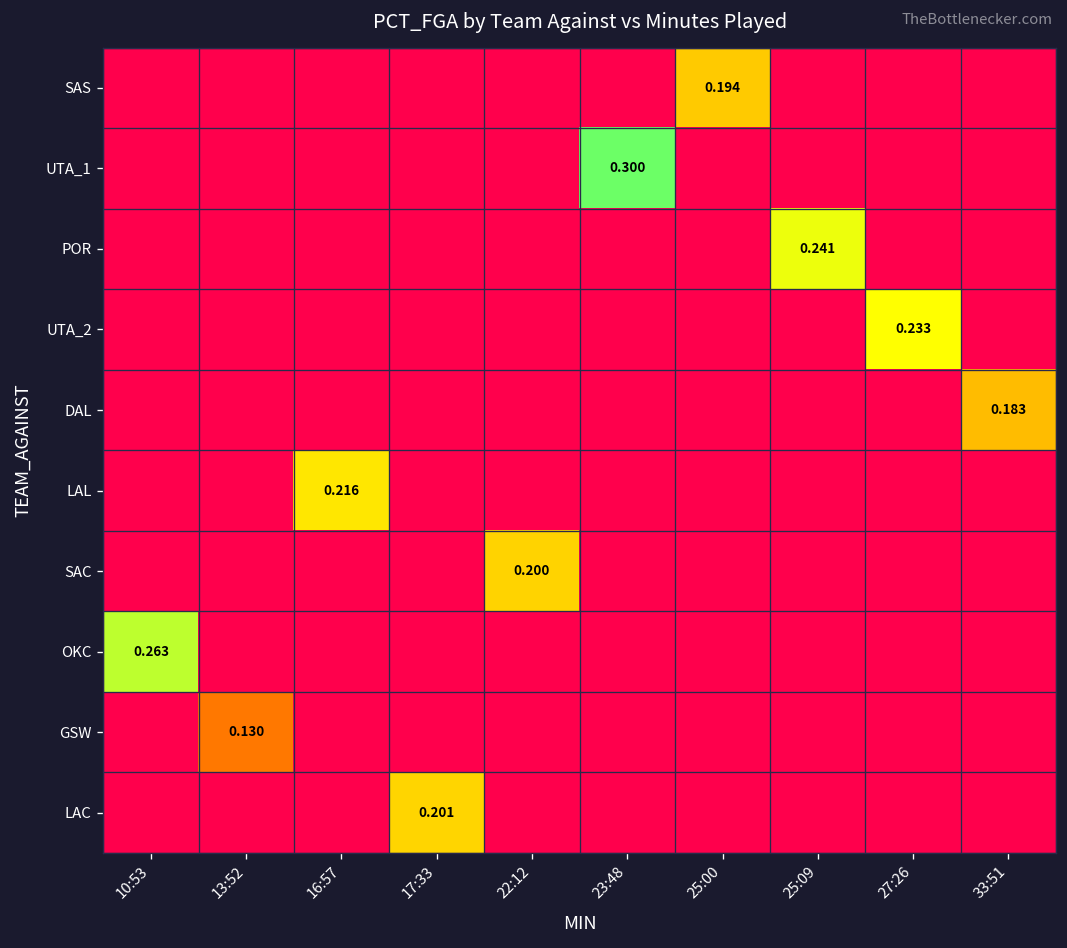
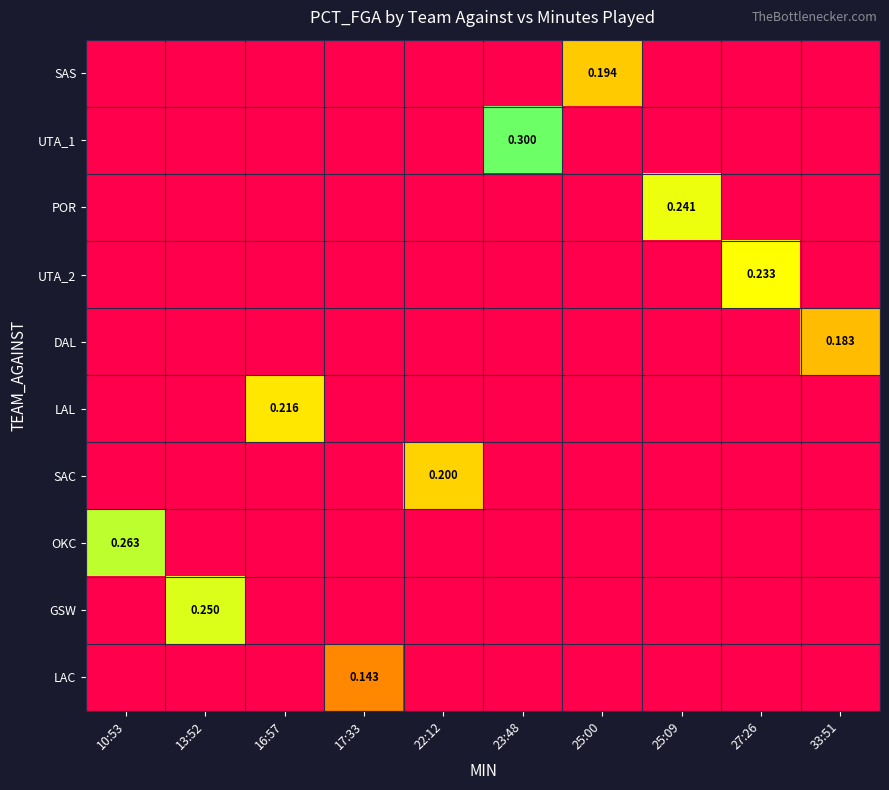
  {
    "SAS": {
      "25:00": 0.194
    },
    "UTA_1": {
      "23:48": 0.300
    },
    "POR": {
      "25:09": 0.241
    },
    "UTA_2": {
      "27:26": 0.233
    },
    "DAL": {
      "33:51": 0.183
    },
    "LAL": {
      "16:57": 0.216
    },
    "SAC": {
      "22:12": 0.200
    },
    "OKC": {
      "10:53": 0.263
    },
    "GSW": {
-     "13:52": 0.130
+     "13:52": 0.250
    },
    "LAC": {
-     "17:33": 0.201
+     "17:33": 0.143
    }
  }
